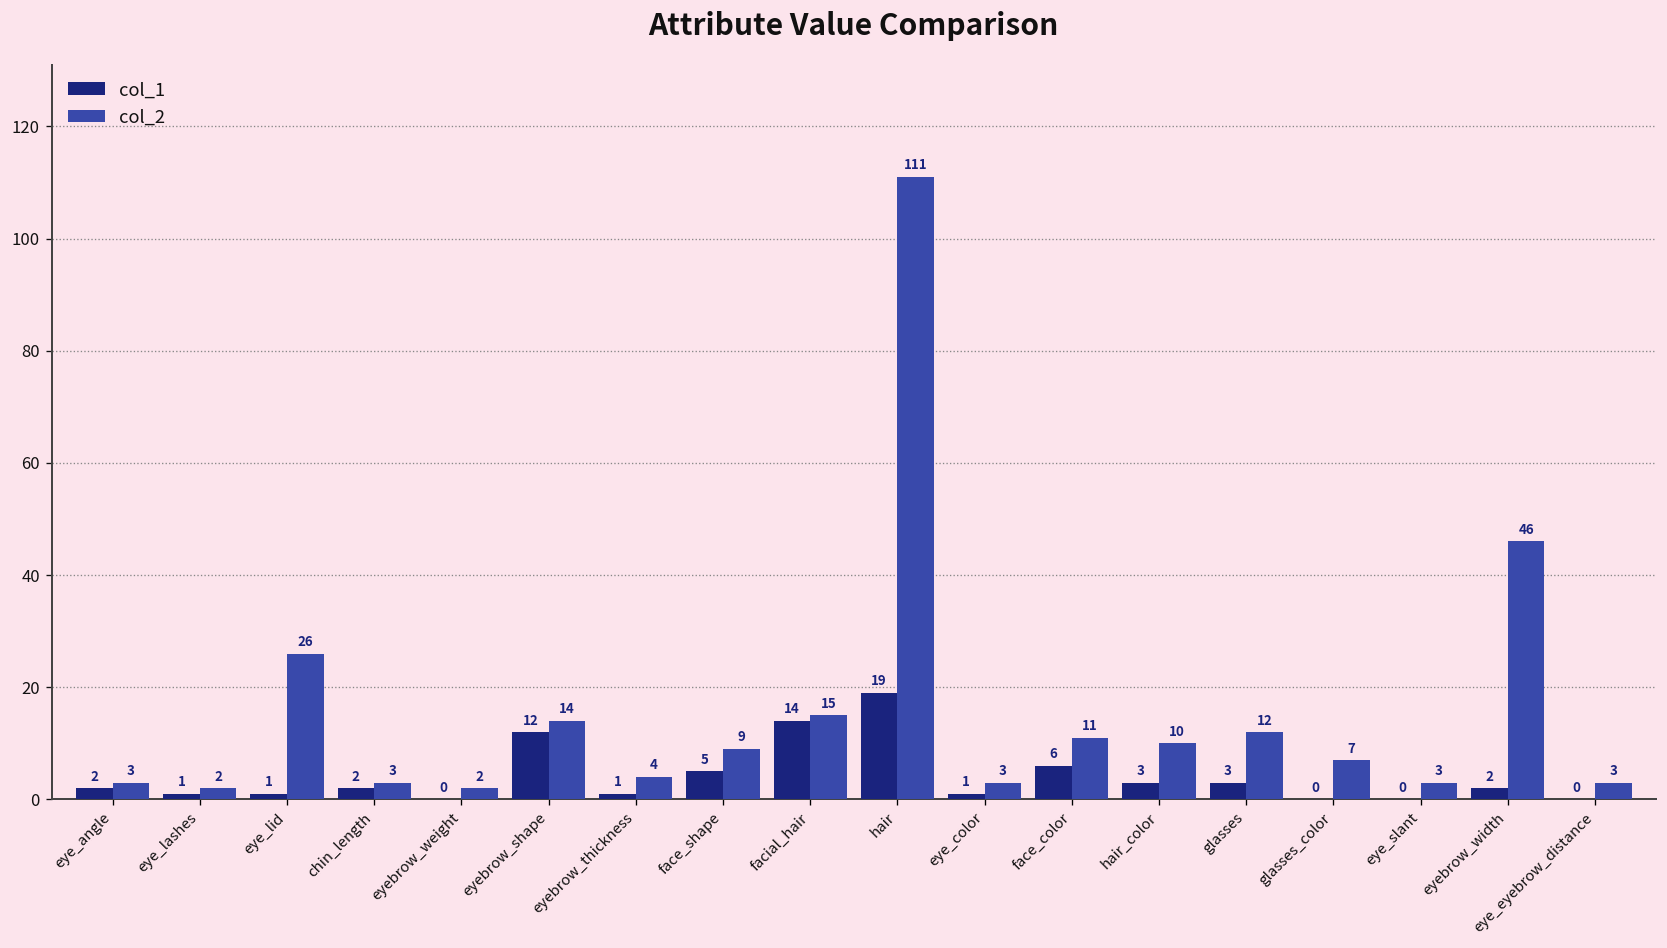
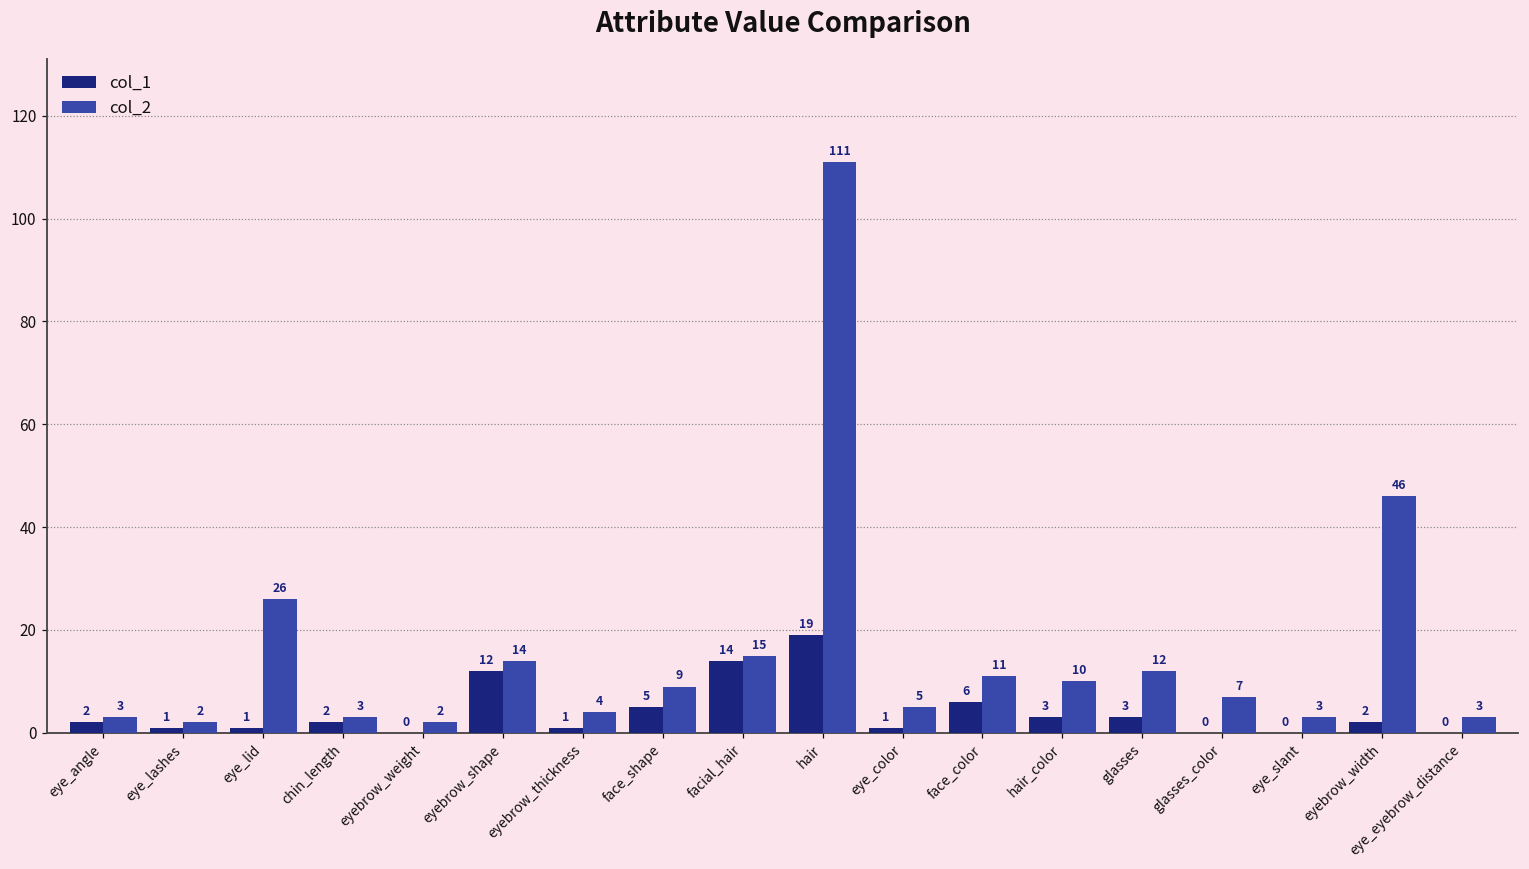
  {
    "col_1": {
      "eye_angle": 2,
      "eye_lashes": 1,
      "eye_lid": 1,
      "chin_length": 2,
      "eyebrow_weight": 0,
      "eyebrow_shape": 12,
      "eyebrow_thickness": 1,
      "face_shape": 5,
      "facial_hair": 14,
      "hair": 19,
      "eye_color": 1,
      "face_color": 6,
      "hair_color": 3,
      "glasses": 3,
      "glasses_color": 0,
      "eye_slant": 0,
      "eyebrow_width": 2,
      "eye_eyebrow_distance": 0
    },
    "col_2": {
      "eye_angle": 3,
      "eye_lashes": 2,
      "eye_lid": 26,
      "chin_length": 3,
      "eyebrow_weight": 2,
      "eyebrow_shape": 14,
      "eyebrow_thickness": 4,
      "face_shape": 9,
      "facial_hair": 15,
      "hair": 111,
-     "eye_color": 3,
+     "eye_color": 5,
      "face_color": 11,
      "hair_color": 10,
      "glasses": 12,
      "glasses_color": 7,
      "eye_slant": 3,
      "eyebrow_width": 46,
      "eye_eyebrow_distance": 3
    }
  }
